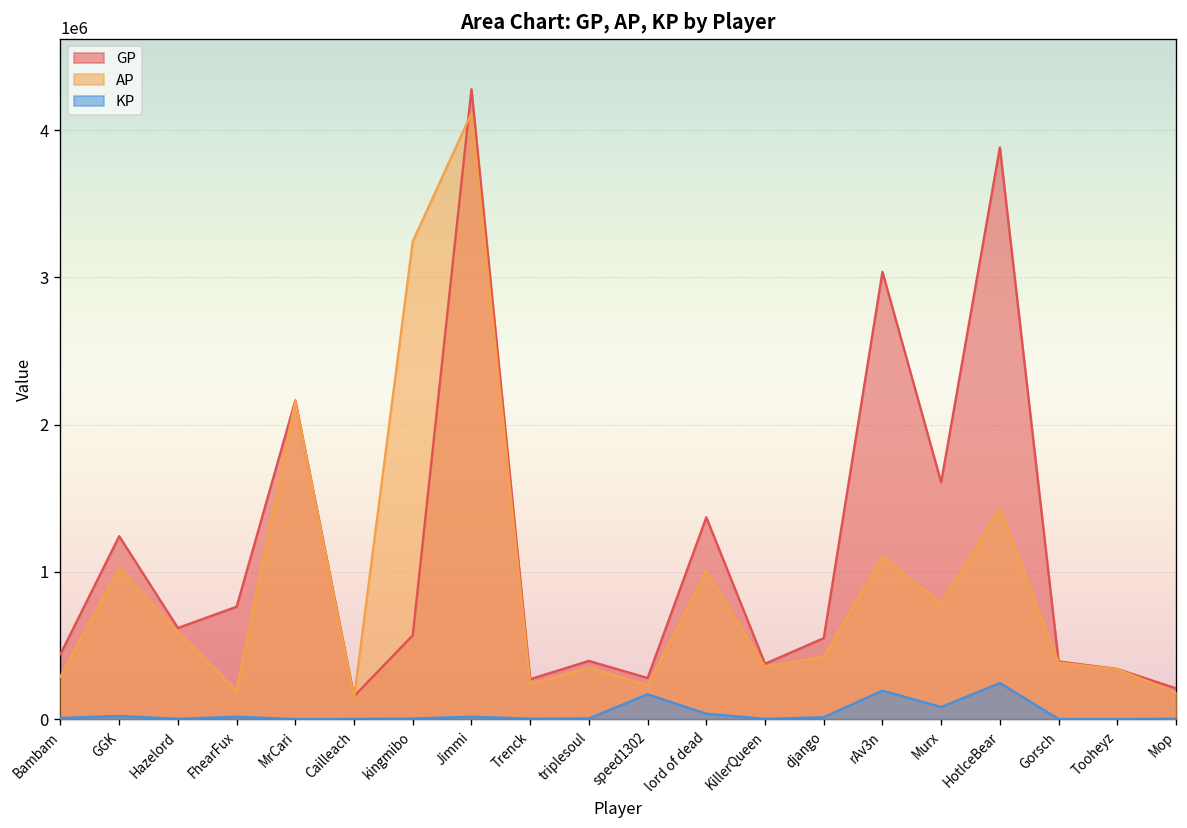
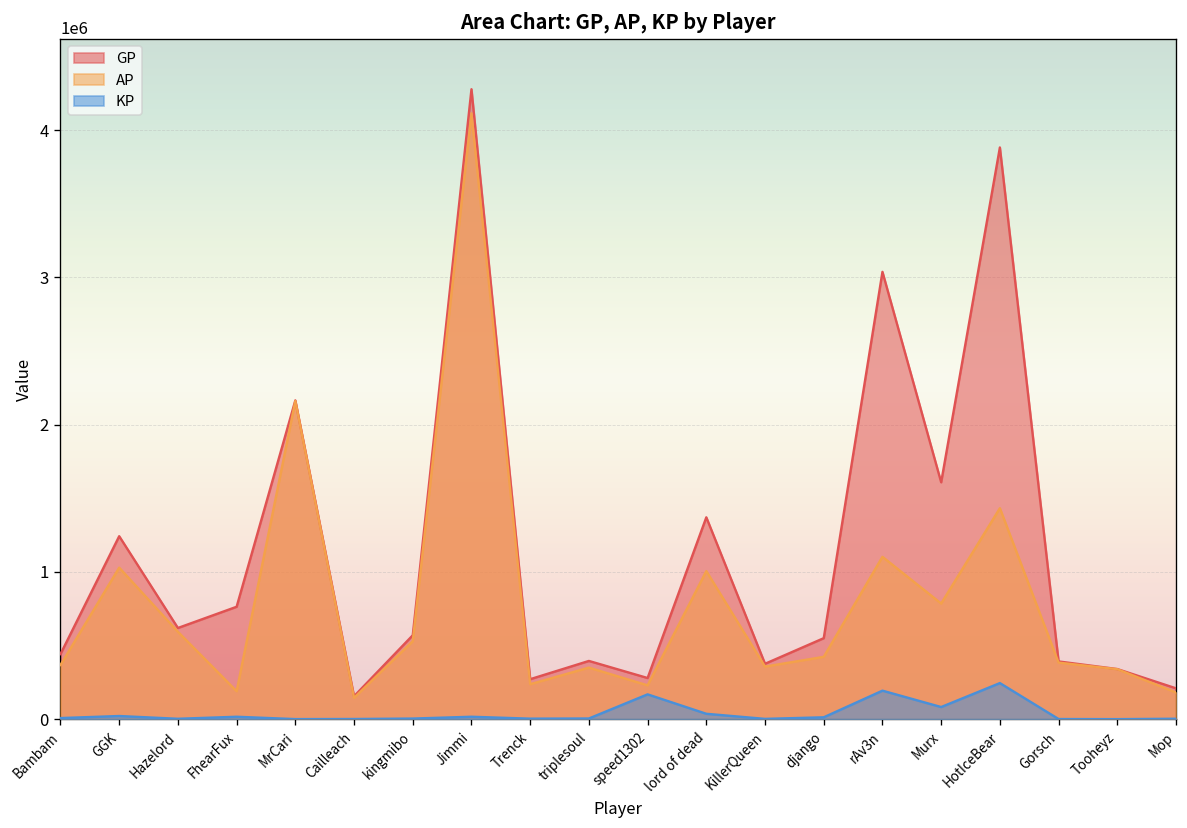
  {
    "GP": {
      "Bambam": 440000,
      "GGK": 1240000,
      "Hazelord": 620000,
      "FhearFux": 760000,
      "kingmibo": 570000,
      "Jimmi": 4280000,
      "Trenck": 270000,
      "triplesoul": 400000,
      "speed1302": 280000,
      "lord of dead": 1370000,
      "django": 550000,
      "rAv3n": 3040000,
      "Murx": 1610000,
      "HotIceBear": 3880000,
      "Mop": 210000
    },
    "AP": {
-     "Bambam": 290000,
+     "Bambam": 370000,
      "GGK": 1030000,
      "Hazelord": 590000,
      "FhearFux": 190000,
-     "kingmibo": 3240000,
+     "kingmibo": 530000,
      "Jimmi": 4120000,
      "Trenck": 240000,
      "triplesoul": 350000,
      "speed1302": 230000,
      "lord of dead": 1010000,
      "django": 420000,
      "rAv3n": 1100000,
      "Murx": 790000,
      "HotIceBear": 1430000,
      "Mop": 180000
    },
    "KP": {
      "Bambam": 10000,
      "GGK": 20000,
      "Hazelord": 0,
      "FhearFux": 20000,
      "MrCari": 0,
      "Cailleach": 0,
      "kingmibo": 0,
      "Jimmi": 20000,
      "Trenck": 0,
      "triplesoul": 0,
      "speed1302": 170000,
      "lord of dead": 40000,
      "KillerQueen": 0,
      "django": 10000,
      "rAv3n": 190000,
      "Murx": 80000,
      "HotIceBear": 250000,
      "Gorsch": 0,
      "Tooheyz": 0,
      "Mop": 0
    }
  }
